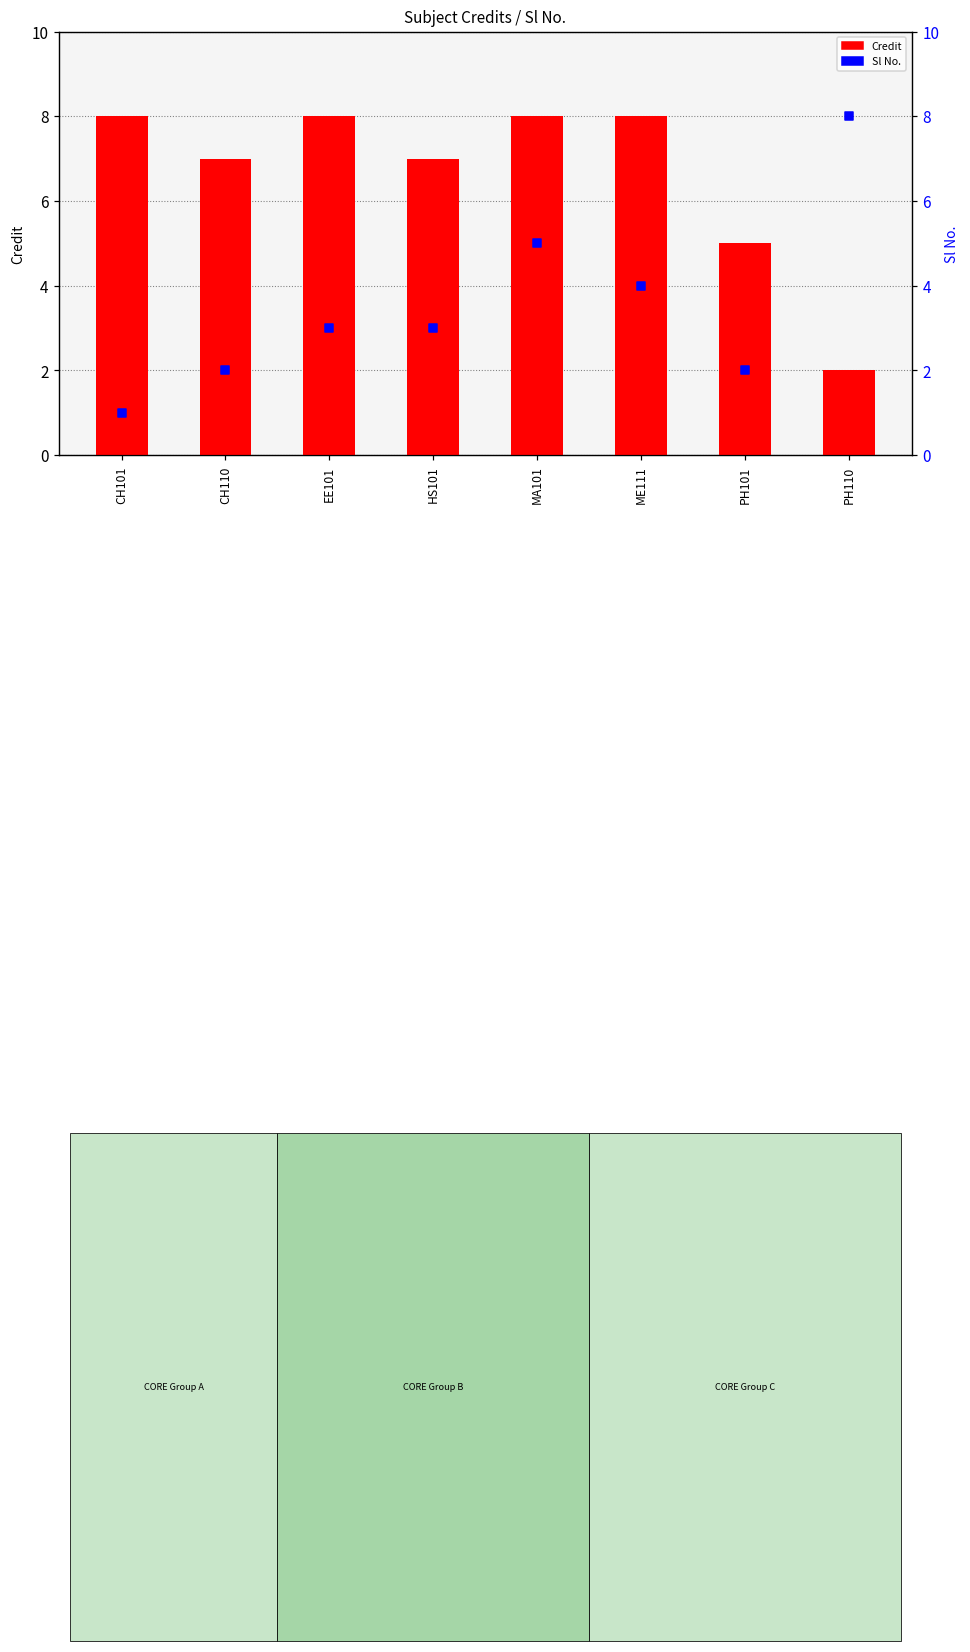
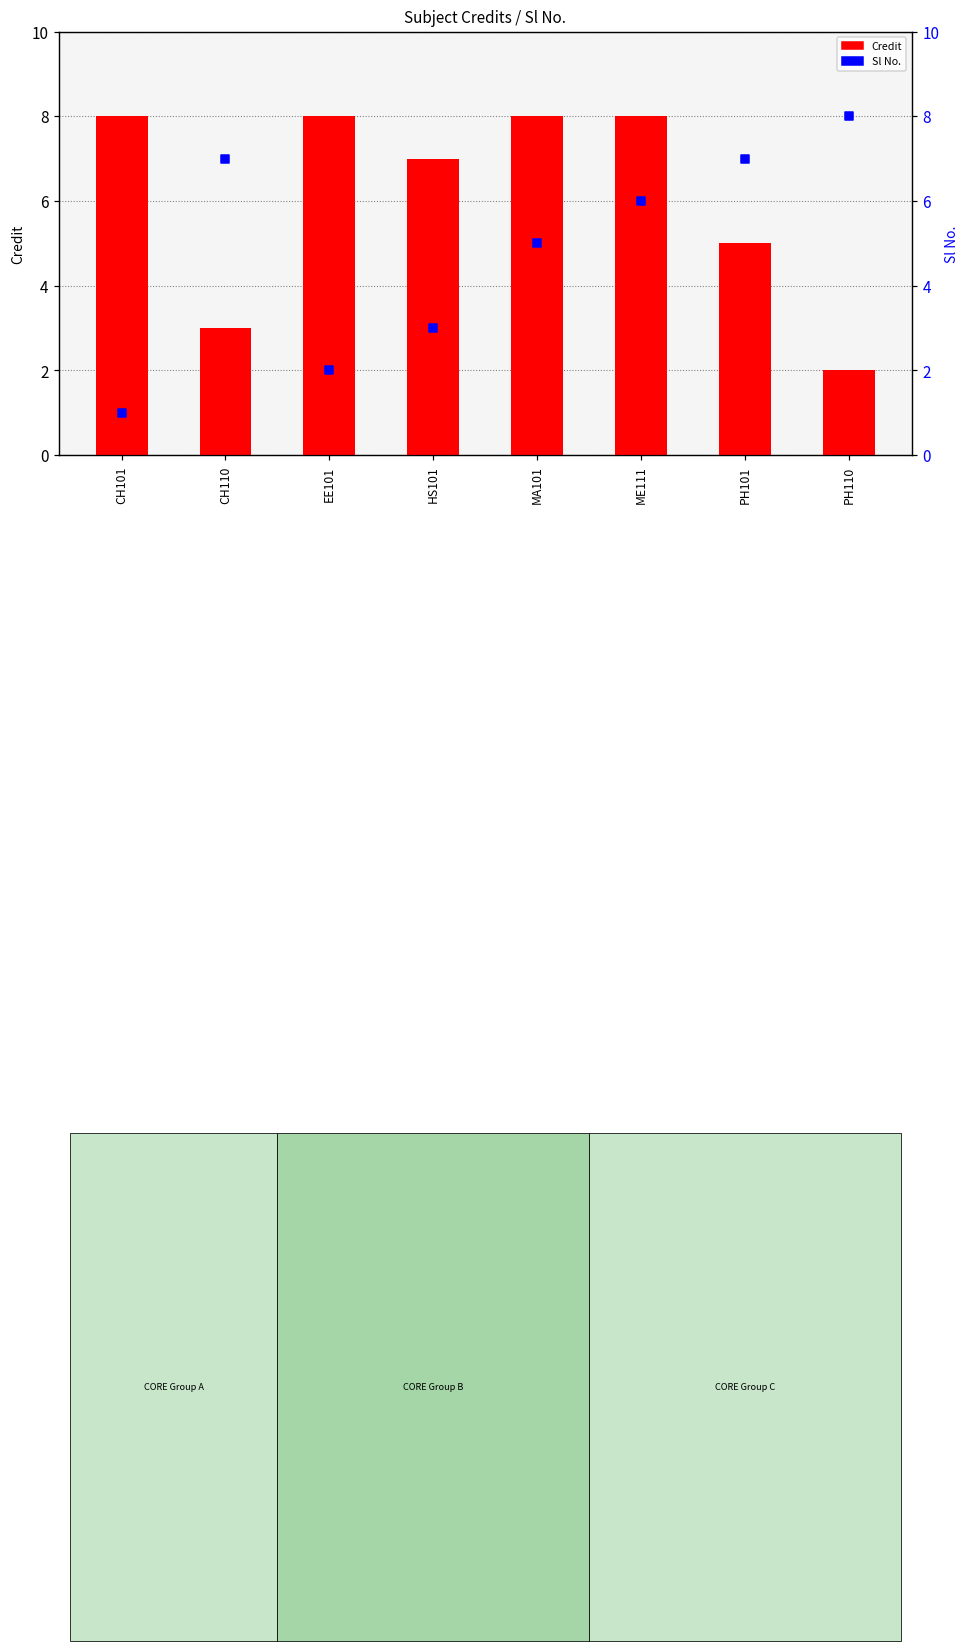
  {
    "Credit": {
      "CH101": 8,
-     "CH110": 7,
+     "CH110": 3,
      "EE101": 8,
      "HS101": 7,
      "MA101": 8,
      "ME111": 8,
      "PH101": 5,
      "PH110": 2
    },
    "Sl No.": {
-     "CH110": 2,
-     "EE101": 3,
-     "ME111": 4,
-     "PH101": 2
+     "CH110": 7,
+     "EE101": 2,
+     "ME111": 6,
+     "PH101": 7
    }
  }
